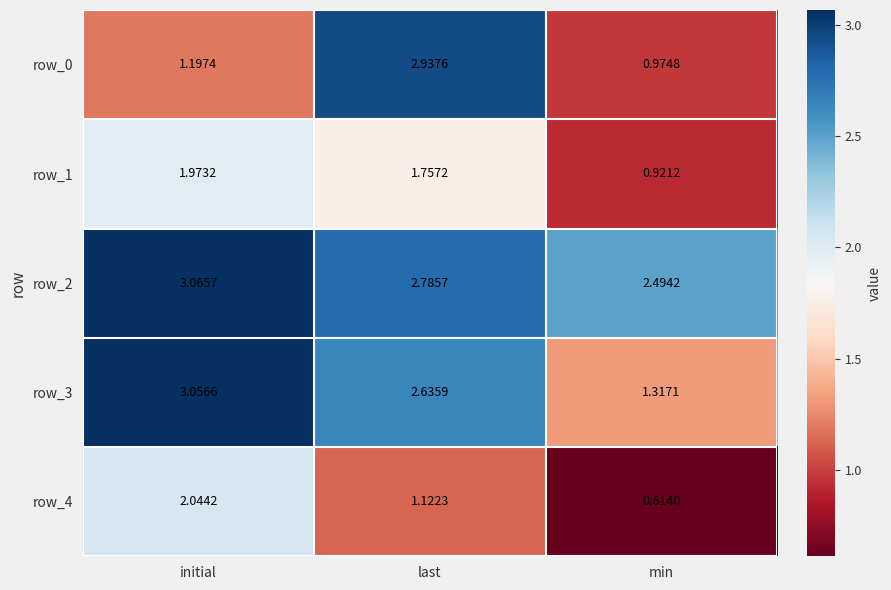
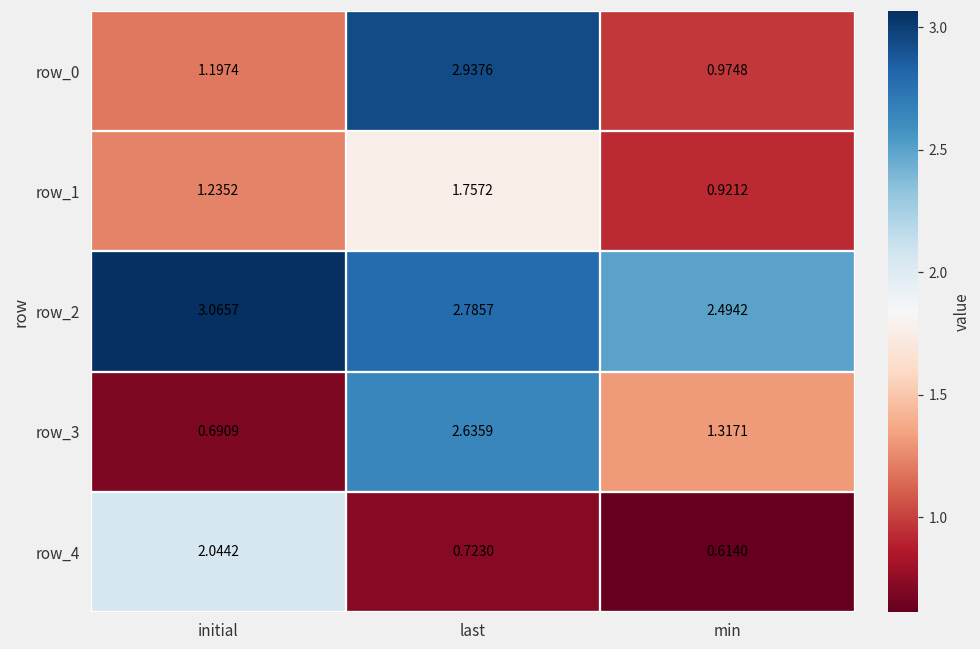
  {
    "row_0": {
      "initial": 1.1974,
      "last": 2.9376,
      "min": 0.9748
    },
    "row_1": {
-     "initial": 1.9732,
+     "initial": 1.2352,
      "last": 1.7572,
      "min": 0.9212
    },
    "row_2": {
      "initial": 3.0657,
      "last": 2.7857,
      "min": 2.4942
    },
    "row_3": {
-     "initial": 3.0566,
+     "initial": 0.6909,
      "last": 2.6359,
      "min": 1.3171
    },
    "row_4": {
      "initial": 2.0442,
-     "last": 1.1223,
+     "last": 0.7230,
      "min": 0.6140
    }
  }
